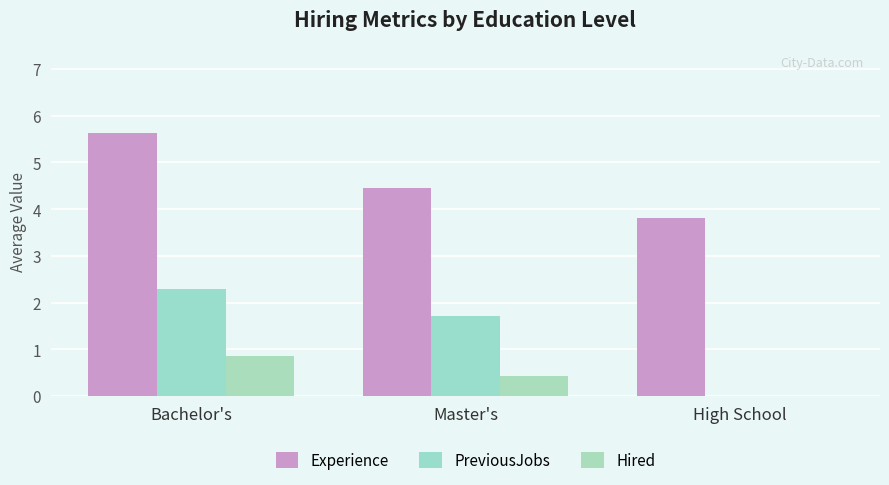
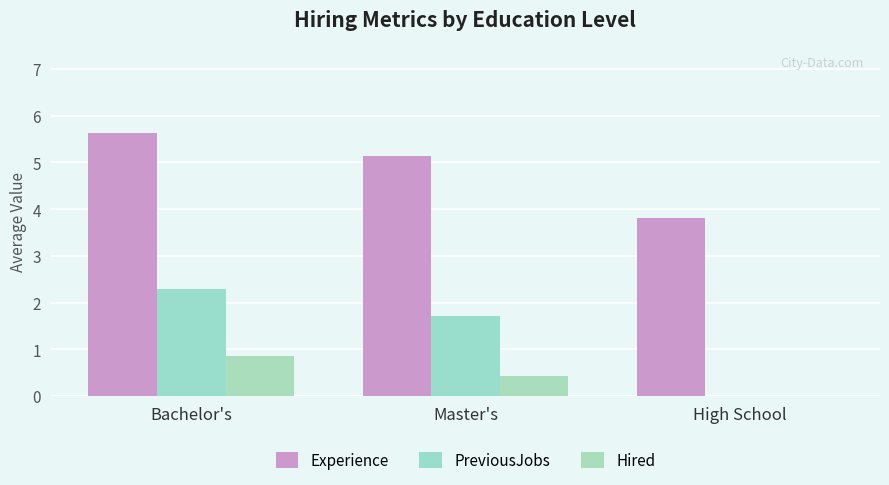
  {
    "Experience": {
      "Bachelor's": 5.6,
-     "Master's": 4.5,
+     "Master's": 5.1,
      "High School": 3.8
    }
  }
